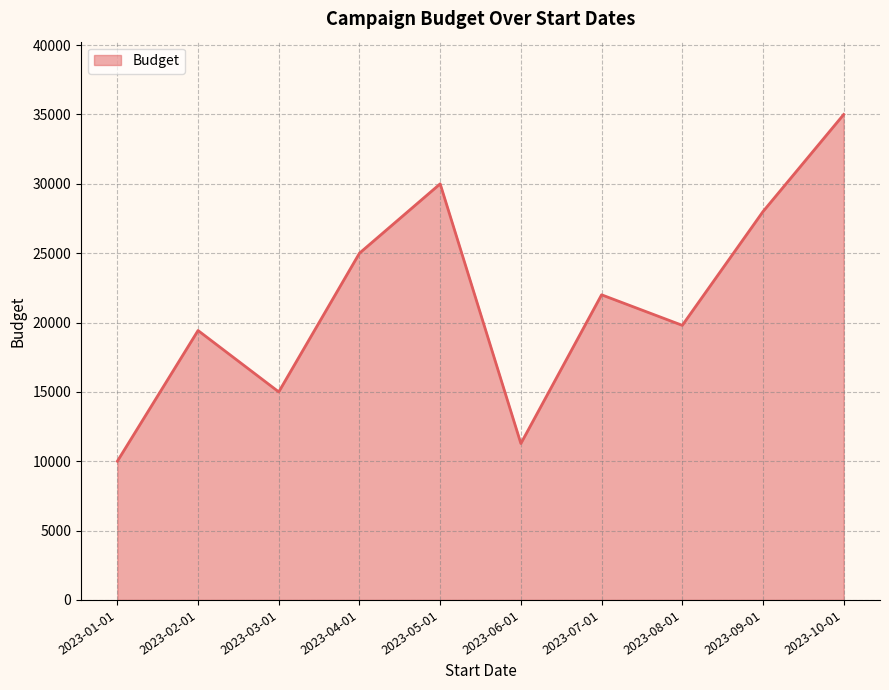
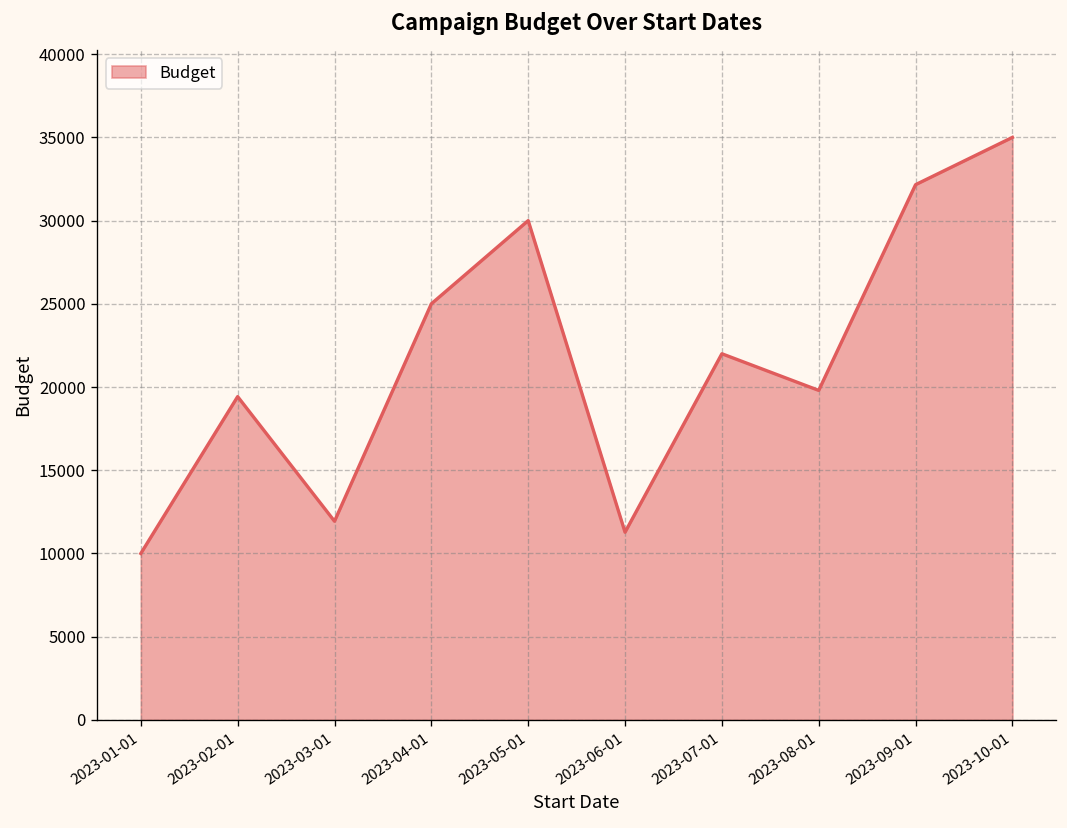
  {
    "2023-01-01": 10000,
    "2023-02-01": 19400,
-   "2023-03-01": 15000,
+   "2023-03-01": 11900,
    "2023-04-01": 25000,
    "2023-05-01": 30000,
    "2023-06-01": 11300,
    "2023-07-01": 22000,
    "2023-08-01": 19800,
-   "2023-09-01": 28000,
+   "2023-09-01": 32200,
    "2023-10-01": 35000
  }
